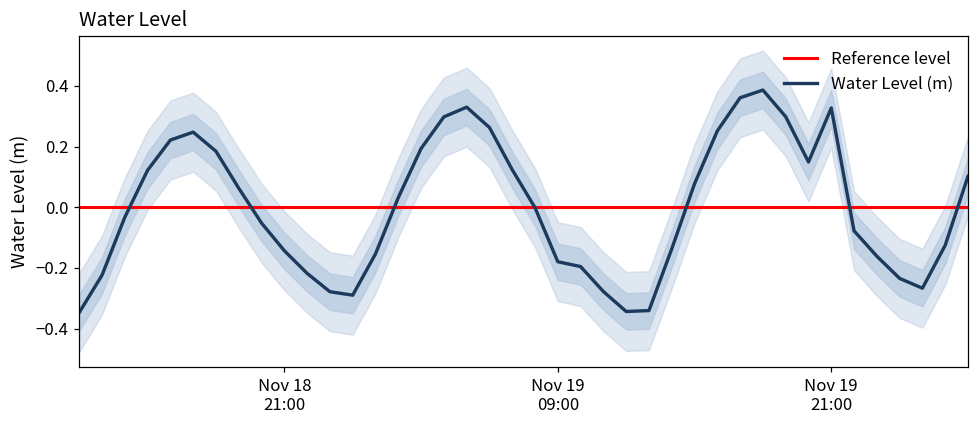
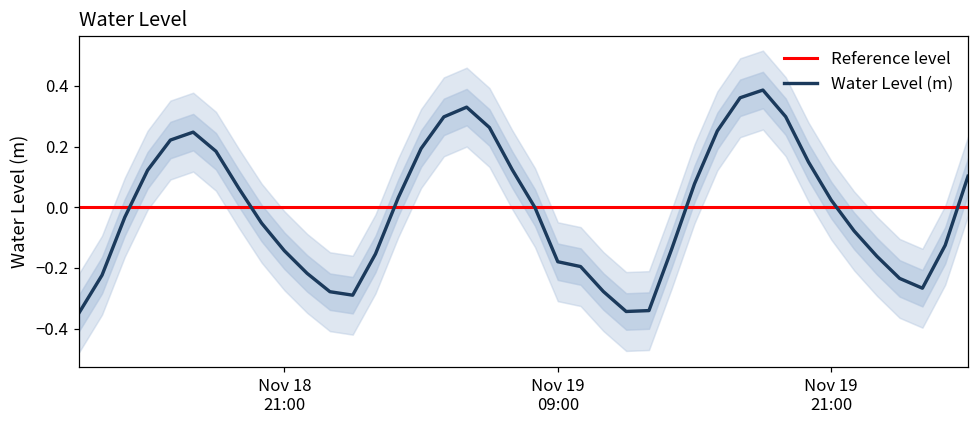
  {
    "Water Level (m)": {
      "Nov 18 21:00": -0.14,
      "Nov 19 09:00": -0.18,
-     "Nov 19 21:00": 0.33
+     "Nov 19 21:00": 0.02
    }
  }
